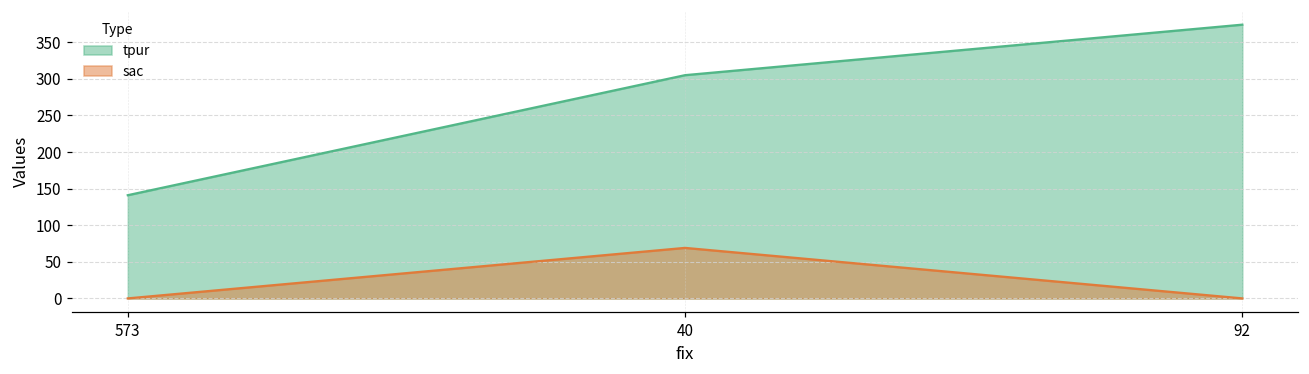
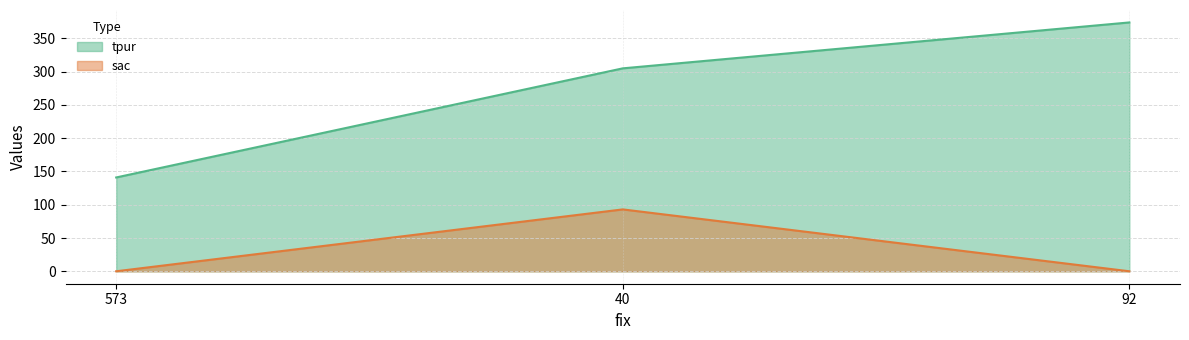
  {
    "tpur": {
      "573": 140,
      "40": 310,
      "92": 370
    },
    "sac": {
      "573": 0,
-     "40": 70,
+     "40": 90,
      "92": 0
    }
  }
